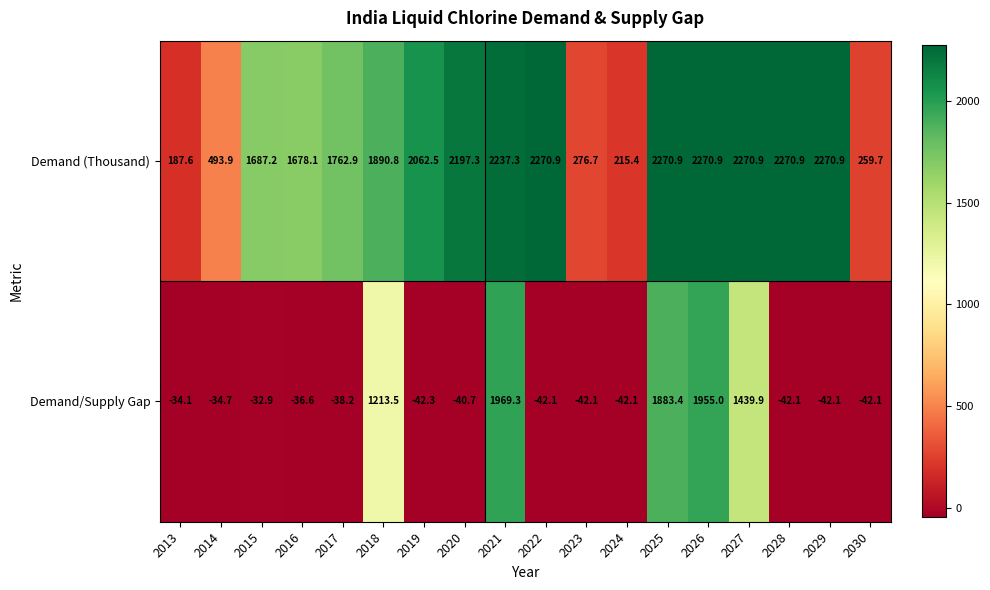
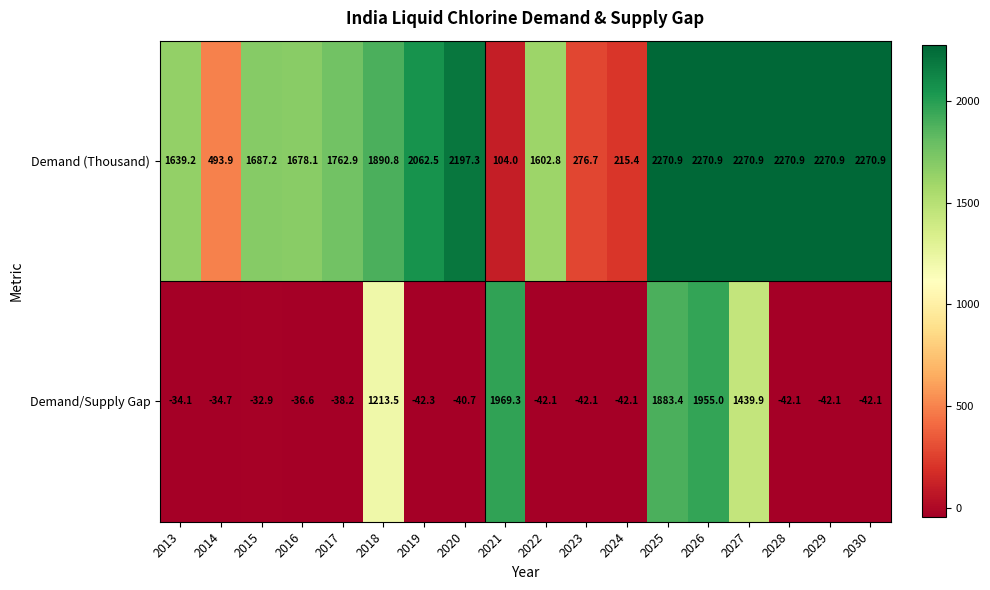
  {
    "Demand (Thousand)": {
-     "2013": 187.6,
+     "2013": 1639.2,
      "2014": 493.9,
      "2015": 1687.2,
      "2016": 1678.1,
      "2017": 1762.9,
      "2018": 1890.8,
      "2019": 2062.5,
      "2020": 2197.3,
-     "2021": 2237.3,
-     "2022": 2270.9,
+     "2021": 104.0,
+     "2022": 1602.8,
      "2023": 276.7,
      "2024": 215.4,
      "2025": 2270.9,
      "2026": 2270.9,
      "2027": 2270.9,
      "2028": 2270.9,
      "2029": 2270.9,
-     "2030": 259.7
+     "2030": 2270.9
    },
    "Demand/Supply Gap": {
      "2013": -34.1,
      "2014": -34.7,
      "2015": -32.9,
      "2016": -36.6,
      "2017": -38.2,
      "2018": 1213.5,
      "2019": -42.3,
      "2020": -40.7,
      "2021": 1969.3,
      "2022": -42.1,
      "2023": -42.1,
      "2024": -42.1,
      "2025": 1883.4,
      "2026": 1955.0,
      "2027": 1439.9,
      "2028": -42.1,
      "2029": -42.1,
      "2030": -42.1
    }
  }
